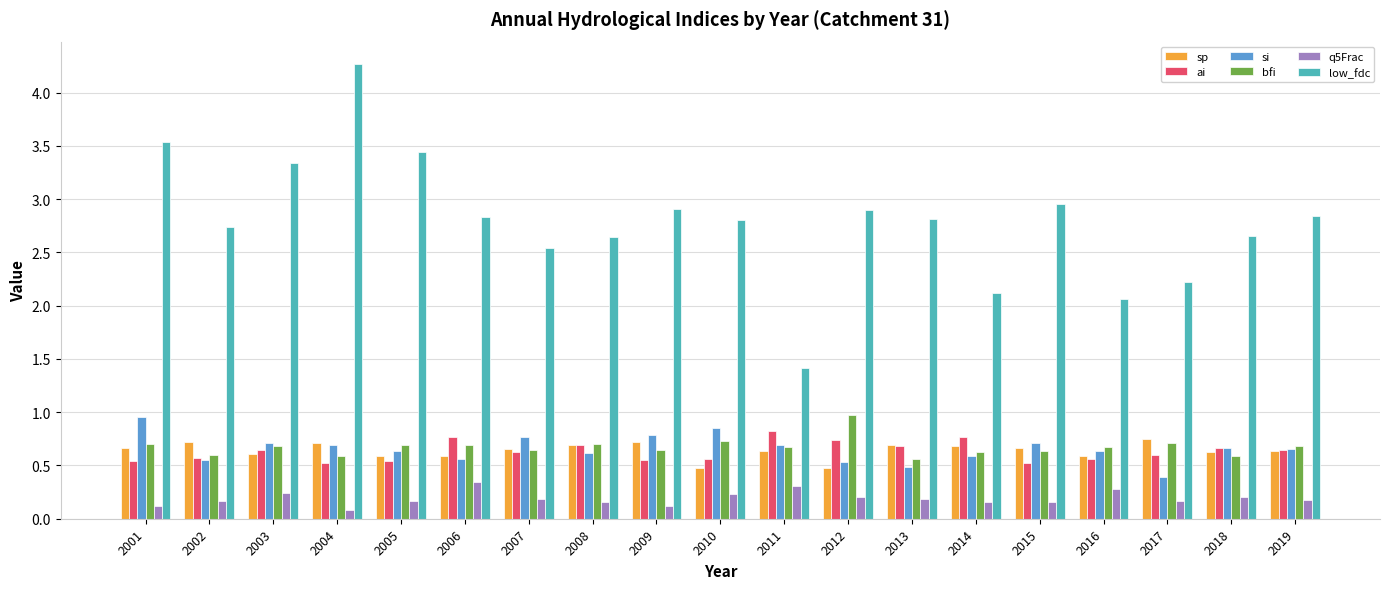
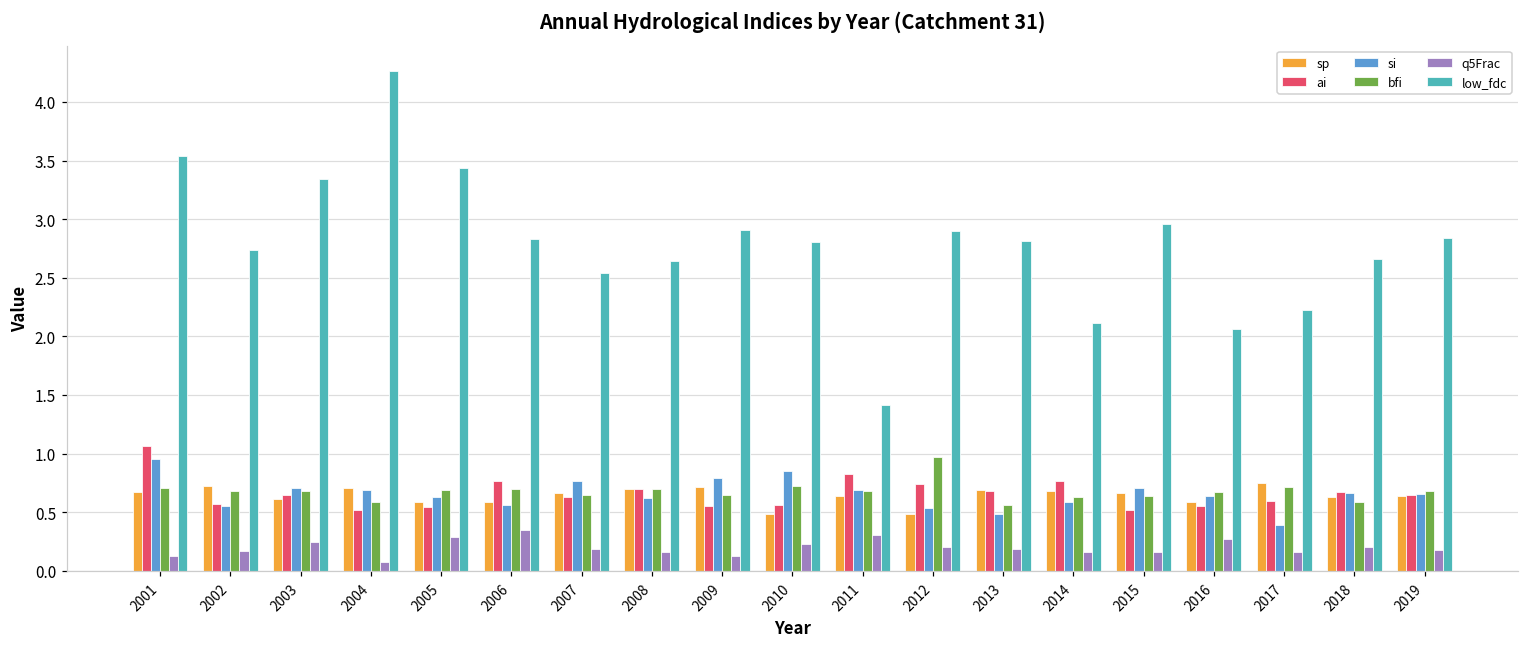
  {
    "sp": {
      "2001": 0.67,
      "2002": 0.72,
      "2003": 0.61,
      "2004": 0.71,
      "2005": 0.59,
      "2006": 0.59,
      "2007": 0.66,
      "2008": 0.70,
      "2009": 0.72,
      "2010": 0.48,
      "2011": 0.63,
      "2012": 0.48,
      "2013": 0.69,
      "2014": 0.68,
      "2015": 0.66,
      "2016": 0.59,
      "2017": 0.75,
      "2018": 0.63,
      "2019": 0.64
    },
    "ai": {
-     "2001": 0.55,
+     "2001": 1.06,
      "2002": 0.57,
      "2003": 0.65,
      "2004": 0.52,
      "2005": 0.54,
      "2006": 0.77,
      "2007": 0.63,
      "2008": 0.70,
      "2009": 0.55,
      "2010": 0.56,
      "2011": 0.82,
      "2012": 0.74,
      "2013": 0.68,
      "2014": 0.76,
      "2015": 0.52,
      "2016": 0.56,
      "2017": 0.59,
      "2018": 0.67,
      "2019": 0.65
    },
    "bfi": {
      "2001": 0.71,
-     "2002": 0.60,
+     "2002": 0.68,
      "2003": 0.68,
      "2004": 0.59,
      "2005": 0.69,
      "2006": 0.69,
      "2007": 0.65,
      "2008": 0.70,
      "2009": 0.64,
      "2010": 0.73,
      "2011": 0.68,
      "2012": 0.97,
      "2013": 0.56,
      "2014": 0.63,
      "2015": 0.64,
      "2016": 0.67,
      "2017": 0.71,
      "2018": 0.59,
      "2019": 0.68
    },
    "q5Frac": {
      "2001": 0.12,
      "2002": 0.16,
      "2003": 0.24,
      "2004": 0.08,
-     "2005": 0.16,
+     "2005": 0.29,
      "2006": 0.35,
      "2007": 0.18,
      "2008": 0.16,
      "2009": 0.12,
      "2010": 0.23,
      "2011": 0.30,
      "2012": 0.20,
      "2013": 0.19,
      "2014": 0.16,
      "2015": 0.16,
      "2016": 0.27,
      "2017": 0.16,
      "2018": 0.21,
      "2019": 0.17
    }
  }
